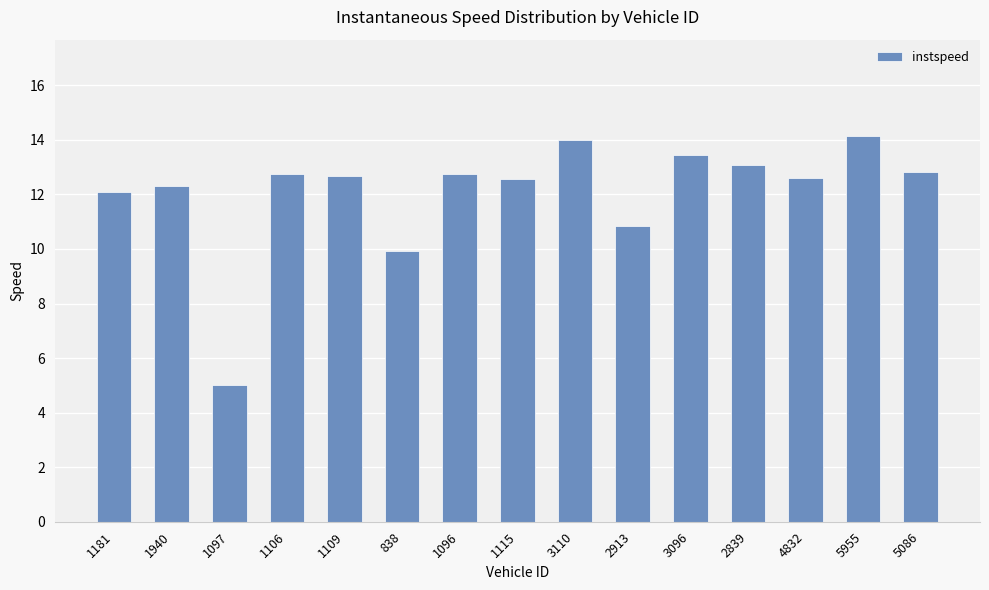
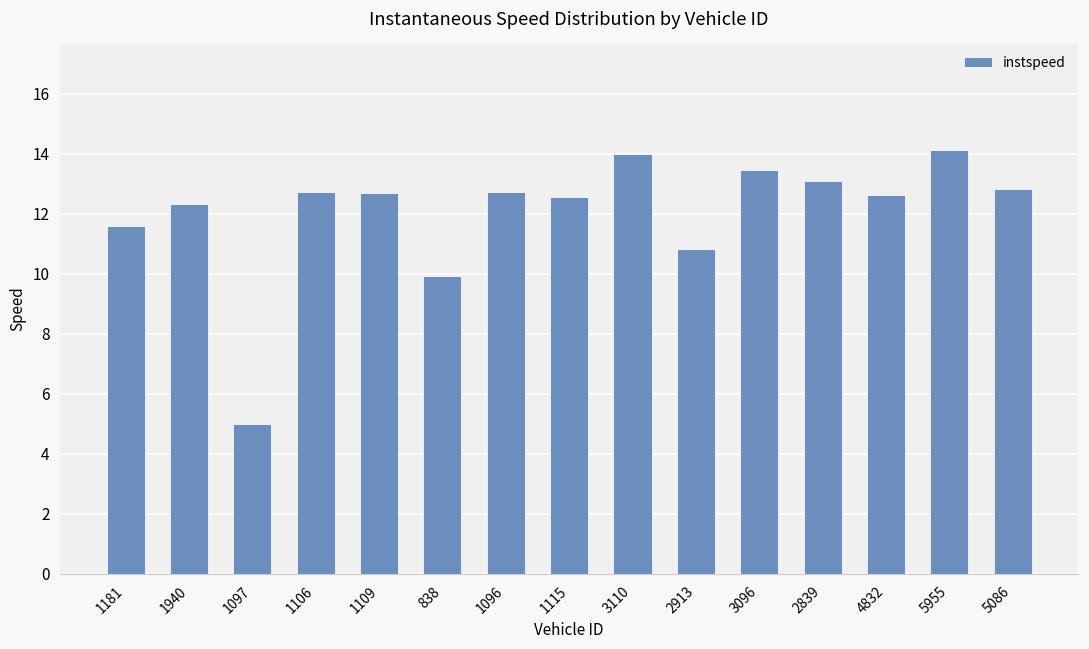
  {
-   "1181": 12.1,
+   "1181": 11.6,
    "1940": 12.3,
    "1097": 5.0,
    "1106": 12.7,
    "1109": 12.7,
    "838": 9.9,
    "1096": 12.7,
    "1115": 12.6,
    "3110": 14.0,
    "2913": 10.8,
    "3096": 13.4,
    "2839": 13.1,
    "4832": 12.6,
    "5955": 14.1,
    "5086": 12.8
  }
